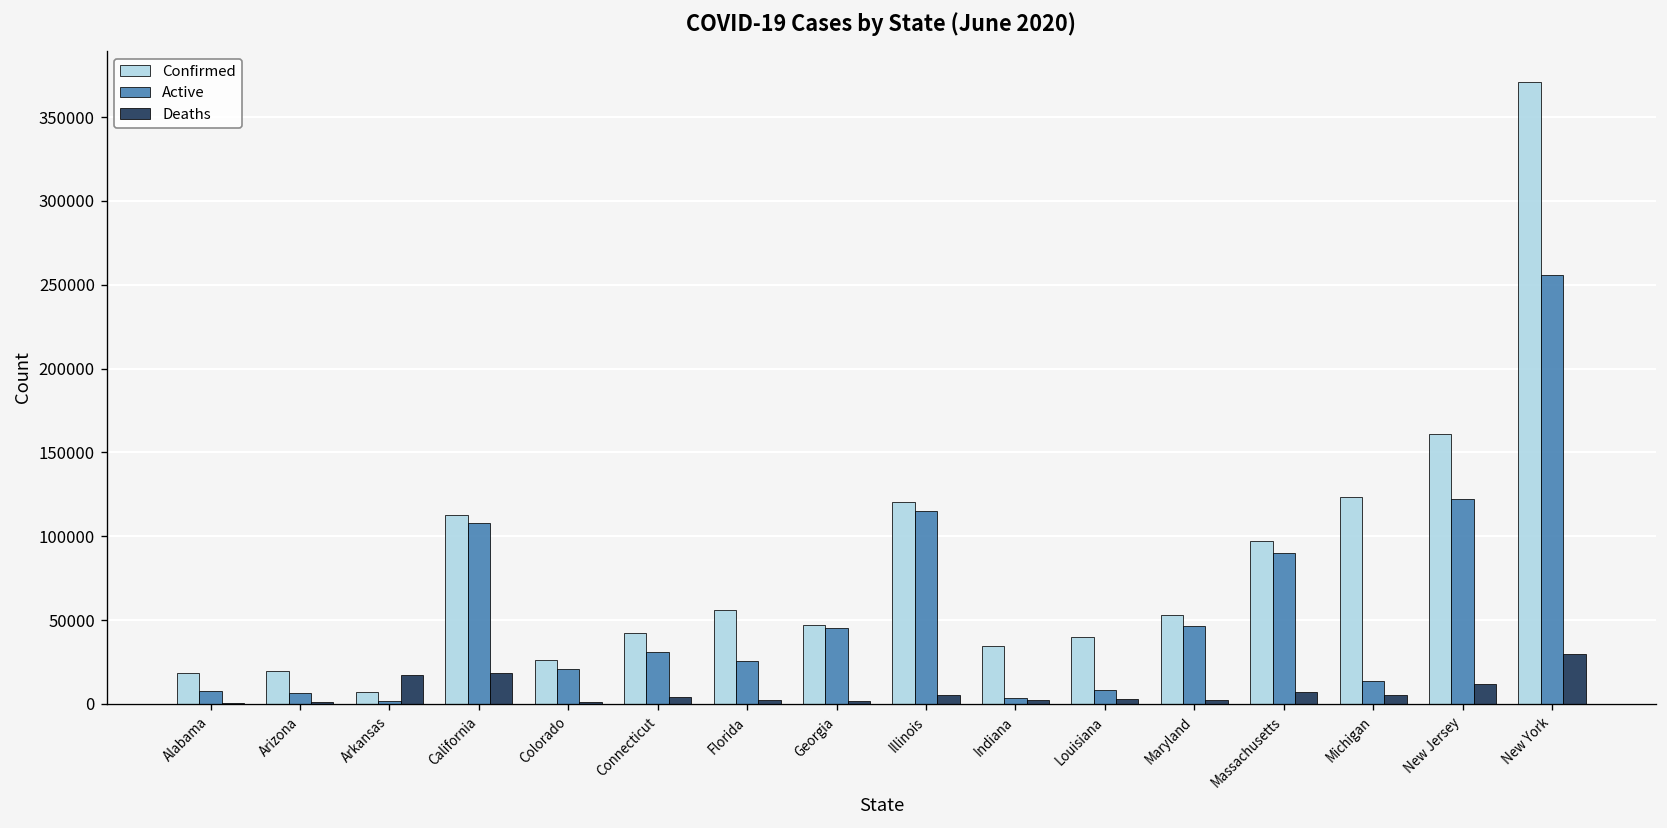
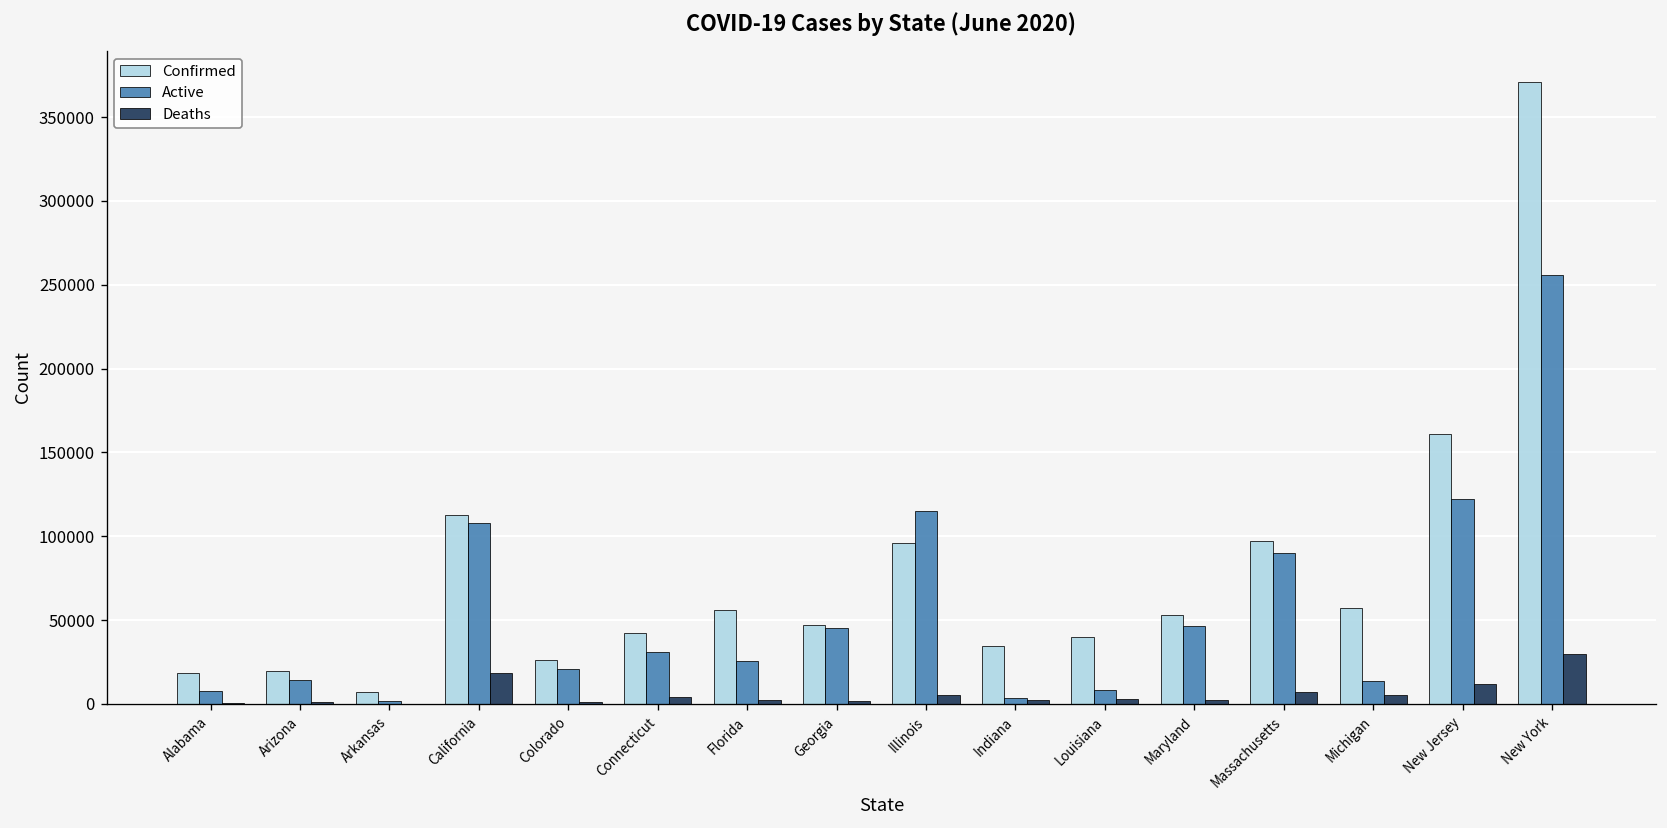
  {
    "Confirmed": {
      "Alabama": 18000,
      "Arizona": 20000,
      "Arkansas": 7000,
      "California": 113000,
      "Colorado": 26000,
      "Connecticut": 42000,
      "Florida": 56000,
      "Georgia": 47000,
-     "Illinois": 120000,
+     "Illinois": 96000,
      "Indiana": 35000,
      "Louisiana": 40000,
      "Maryland": 53000,
      "Massachusetts": 97000,
-     "Michigan": 123000,
+     "Michigan": 57000,
      "New Jersey": 161000,
      "New York": 371000
    },
    "Active": {
      "Alabama": 8000,
-     "Arizona": 6000,
+     "Arizona": 14000,
      "Arkansas": 2000,
      "California": 108000,
      "Colorado": 21000,
      "Connecticut": 31000,
      "Florida": 26000,
      "Georgia": 45000,
      "Illinois": 115000,
      "Indiana": 4000,
      "Louisiana": 8000,
      "Maryland": 46000,
      "Massachusetts": 90000,
      "Michigan": 14000,
      "New Jersey": 122000,
      "New York": 256000
    },
    "Deaths": {
-     "Arkansas": 18000,
+     "Arkansas": 0,
      "California": 18000,
      "Connecticut": 4000,
      "Florida": 2000,
      "Georgia": 2000,
      "Illinois": 5000,
      "Indiana": 2000,
      "Louisiana": 3000,
      "Maryland": 3000,
      "Massachusetts": 7000,
      "Michigan": 5000,
      "New Jersey": 12000,
      "New York": 30000
    }
  }
